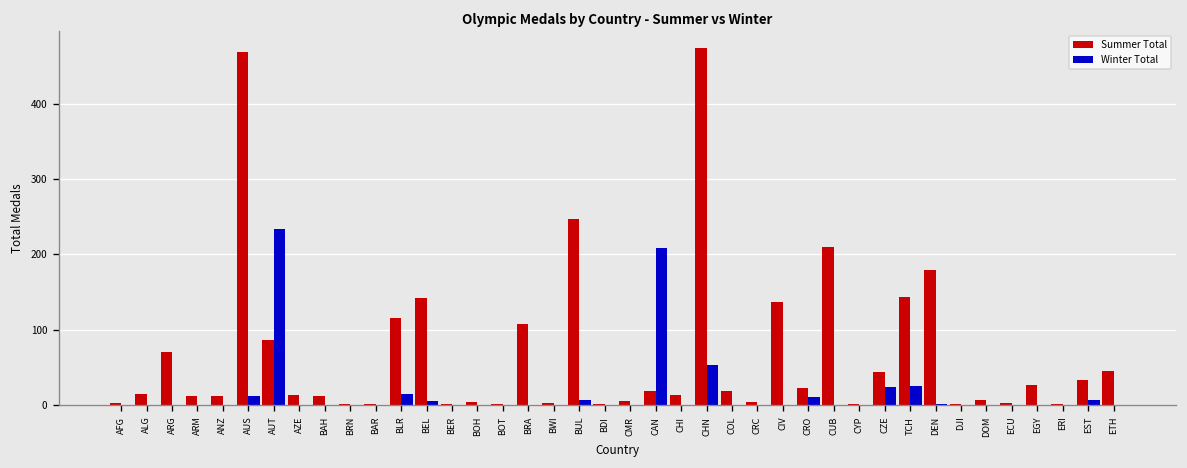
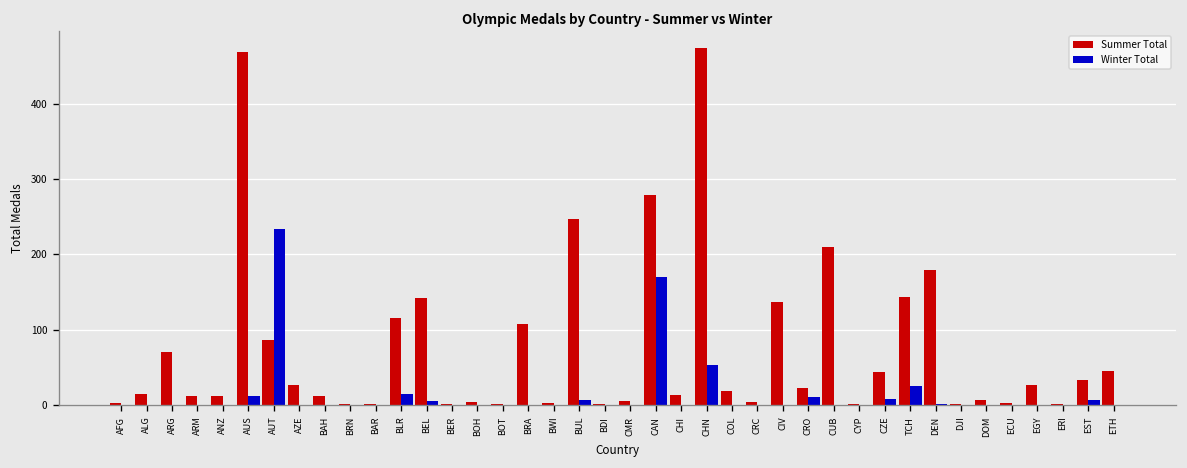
  {
    "Summer Total": {
      "ALG": 20,
      "ARG": 70,
      "ARM": 10,
      "ANZ": 10,
      "AUS": 470,
      "AUT": 90,
-     "AZE": 10,
+     "AZE": 30,
      "BAH": 10,
      "BLR": 120,
      "BEL": 140,
      "BOH": 0,
      "BRA": 110,
      "BUL": 250,
      "CMR": 10,
-     "CAN": 20,
+     "CAN": 280,
      "CHI": 10,
      "CHN": 470,
      "COL": 20,
      "CRC": 0,
      "CIV": 140,
      "CRO": 20,
      "CUB": 210,
      "CZE": 40,
      "TCH": 140,
      "DEN": 180,
      "DOM": 10,
      "EGY": 30,
      "EST": 30,
      "ETH": 50
    },
    "Winter Total": {
      "AFG": 0,
      "ALG": 0,
      "ARG": 0,
      "ARM": 0,
      "ANZ": 0,
      "AUS": 10,
      "AUT": 230,
      "AZE": 0,
      "BAH": 0,
      "BRN": 0,
      "BAR": 0,
      "BLR": 20,
      "BEL": 10,
      "BER": 0,
      "BOH": 0,
      "BOT": 0,
      "BRA": 0,
      "BWI": 0,
      "BUL": 10,
      "BDI": 0,
      "CMR": 0,
-     "CAN": 210,
+     "CAN": 170,
      "CHI": 0,
      "CHN": 50,
      "COL": 0,
      "CRC": 0,
      "CIV": 0,
      "CRO": 10,
      "CUB": 0,
      "CYP": 0,
-     "CZE": 20,
+     "CZE": 10,
      "TCH": 30,
      "DJI": 0,
      "DOM": 0,
      "ECU": 0,
      "EGY": 0,
      "ERI": 0,
      "EST": 10,
      "ETH": 0
    }
  }
